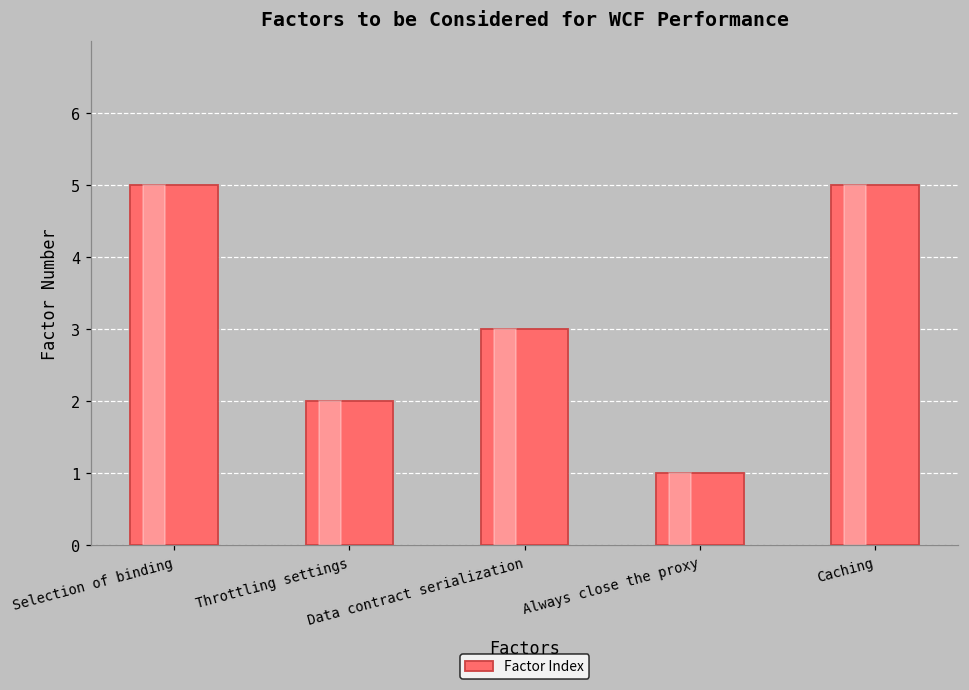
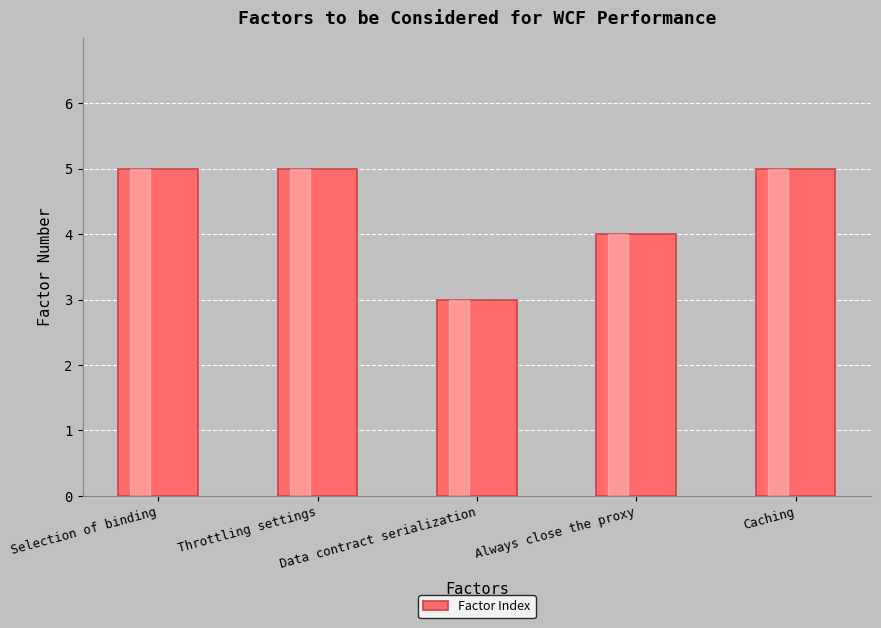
  {
    "Selection of binding": 5,
-   "Throttling settings": 2,
+   "Throttling settings": 5,
    "Data contract serialization": 3,
-   "Always close the proxy": 1,
+   "Always close the proxy": 4,
    "Caching": 5
  }
